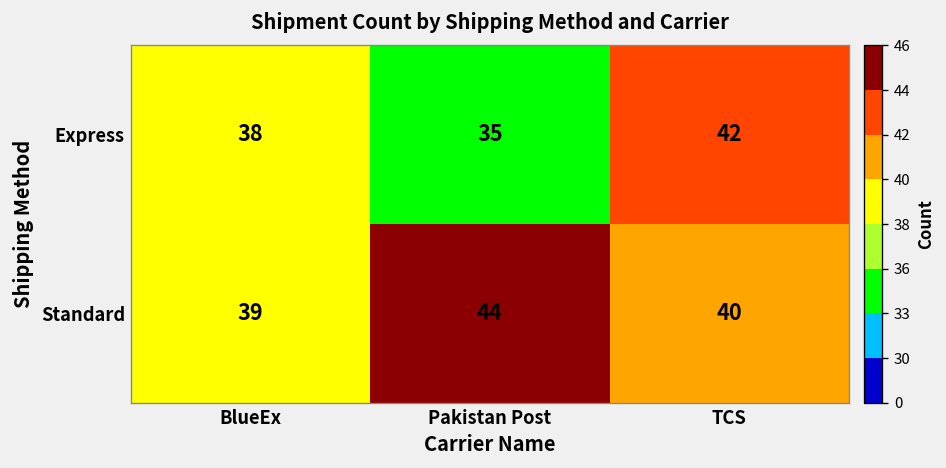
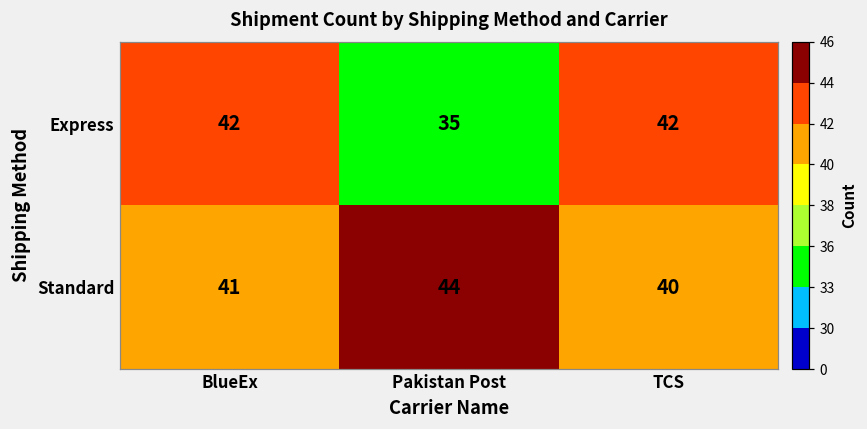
  {
    "Express": {
-     "BlueEx": 38,
+     "BlueEx": 42,
      "Pakistan Post": 35,
      "TCS": 42
    },
    "Standard": {
-     "BlueEx": 39,
+     "BlueEx": 41,
      "Pakistan Post": 44,
      "TCS": 40
    }
  }
